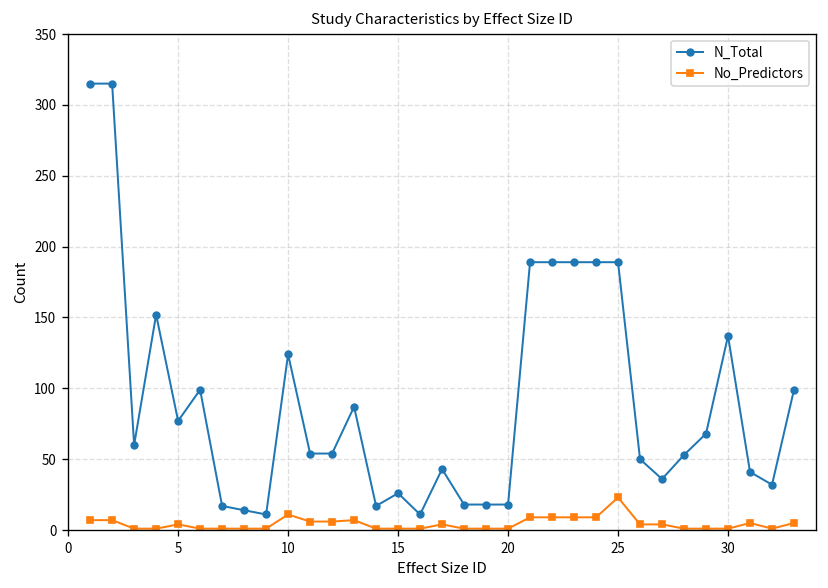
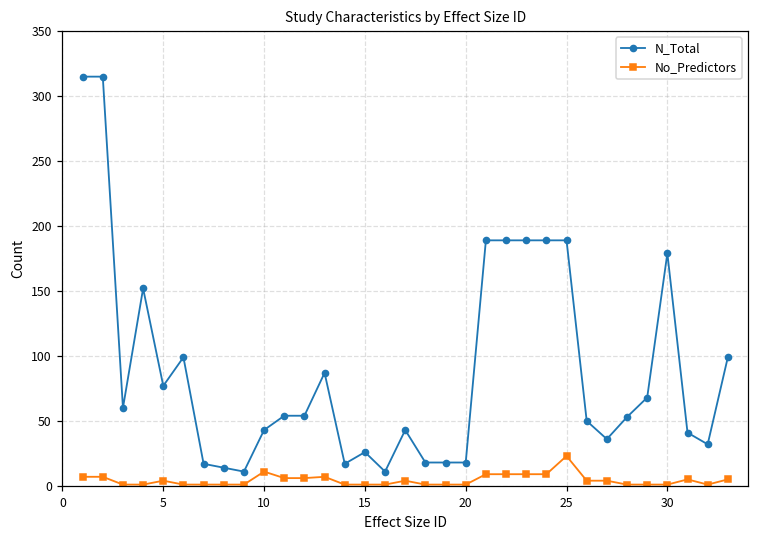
  {
    "N_Total": {
      "5": 77,
-     "10": 124,
+     "10": 43,
      "15": 26,
      "20": 18,
      "25": 189,
-     "30": 137
+     "30": 179
    },
    "No_Predictors": {
      "5": 4,
      "10": 11,
      "15": 1,
      "20": 1,
      "25": 23,
      "30": 1
    }
  }
